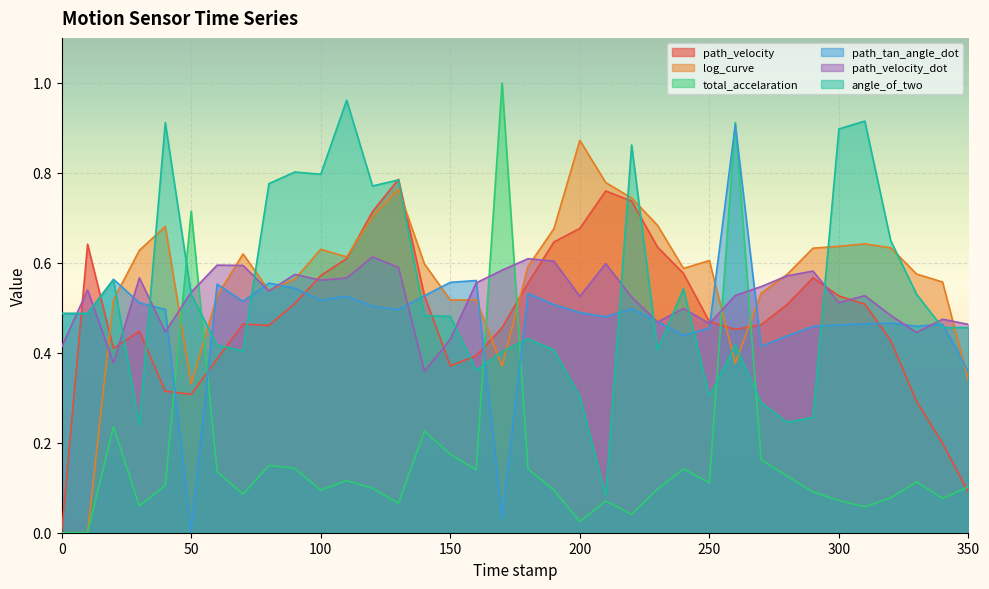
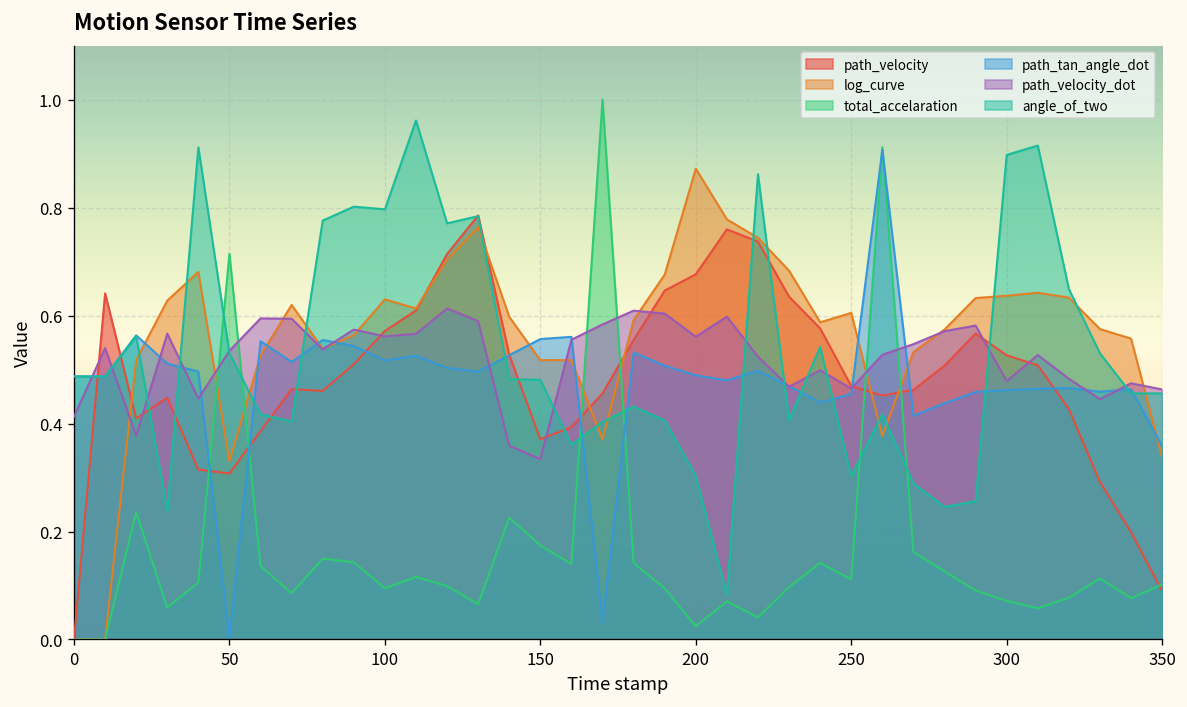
  {
    "path_velocity_dot": {
      "0": 0.41,
      "100": 0.56,
-     "150": 0.43,
-     "200": 0.53,
-     "300": 0.51,
+     "150": 0.33,
+     "200": 0.56,
+     "300": 0.48,
      "350": 0.46
    }
  }
